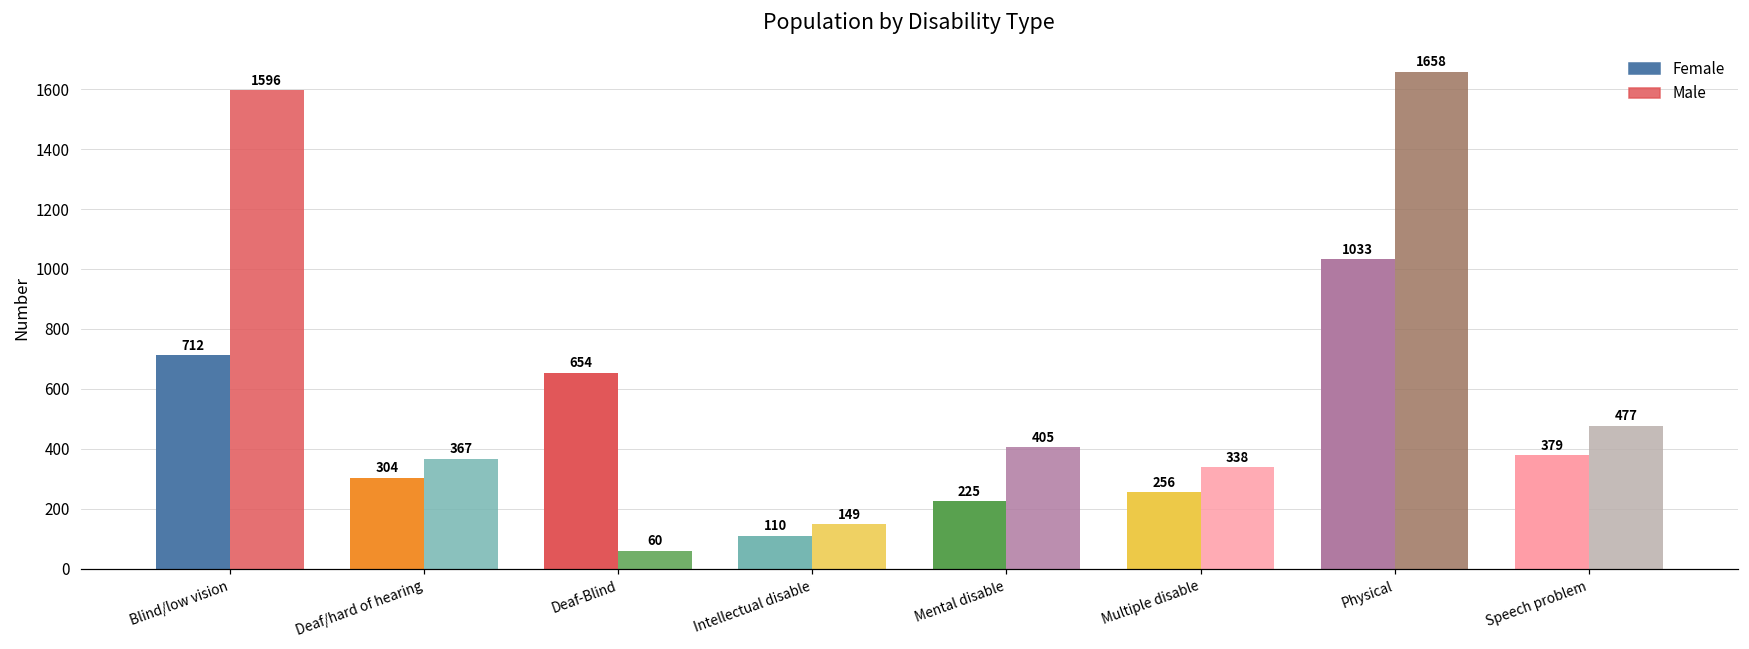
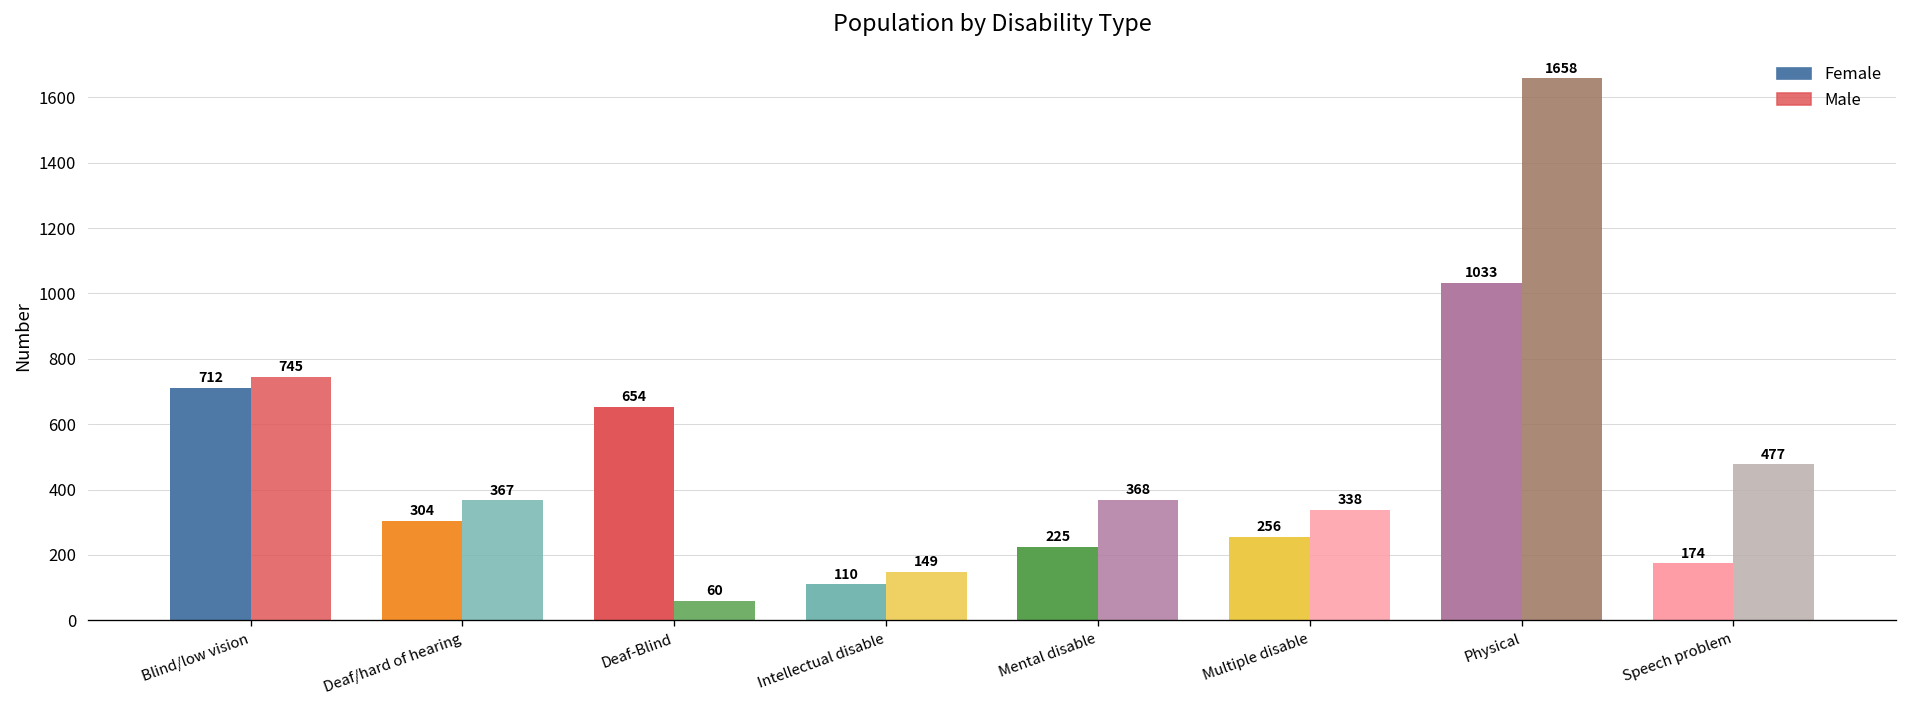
  {
    "Female": {
      "Blind/low vision": 712,
      "Deaf/hard of hearing": 304,
      "Deaf-Blind": 654,
      "Intellectual disable": 110,
      "Mental disable": 225,
      "Multiple disable": 256,
      "Physical": 1033,
-     "Speech problem": 379
+     "Speech problem": 174
    },
    "Male": {
-     "Blind/low vision": 1596,
+     "Blind/low vision": 745,
      "Deaf/hard of hearing": 367,
      "Deaf-Blind": 60,
      "Intellectual disable": 149,
-     "Mental disable": 405,
+     "Mental disable": 368,
      "Multiple disable": 338,
      "Physical": 1658,
      "Speech problem": 477
    }
  }
